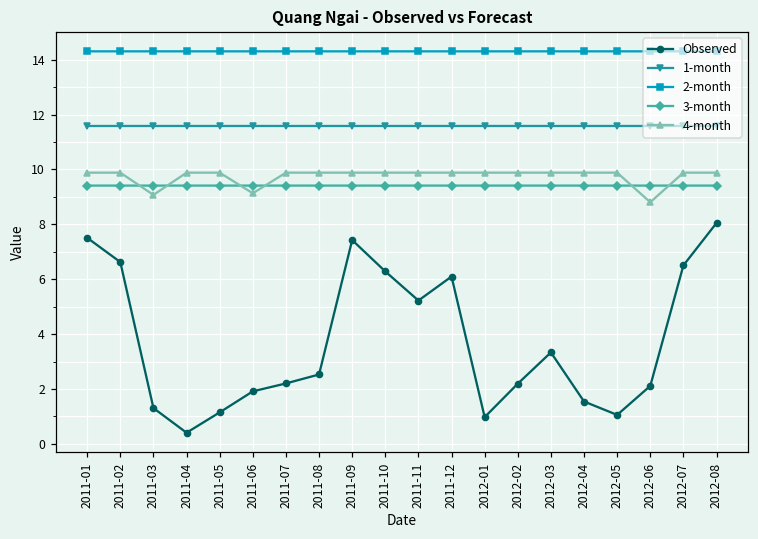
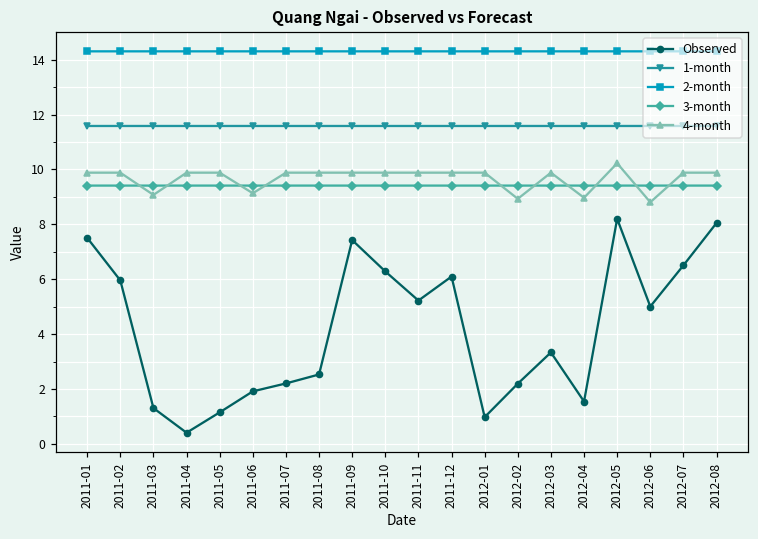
  {
    "Observed": {
      "2011-01": 7.5,
-     "2011-02": 6.6,
+     "2011-02": 6.0,
      "2011-03": 1.3,
      "2011-04": 0.4,
      "2011-05": 1.1,
      "2011-06": 1.9,
      "2011-07": 2.2,
      "2011-08": 2.5,
      "2011-09": 7.4,
      "2011-10": 6.3,
      "2011-11": 5.2,
      "2011-12": 6.1,
      "2012-01": 1.0,
      "2012-02": 2.2,
      "2012-03": 3.3,
      "2012-04": 1.5,
-     "2012-05": 1.1,
-     "2012-06": 2.1,
+     "2012-05": 8.2,
+     "2012-06": 5.0,
      "2012-07": 6.5,
      "2012-08": 8.1
    },
    "4-month": {
      "2011-01": 9.9,
      "2011-02": 9.9,
      "2011-03": 9.1,
      "2011-04": 9.9,
      "2011-05": 9.9,
      "2011-06": 9.1,
      "2011-07": 9.9,
      "2011-08": 9.9,
      "2011-09": 9.9,
      "2011-10": 9.9,
      "2011-11": 9.9,
      "2011-12": 9.9,
      "2012-01": 9.9,
-     "2012-02": 9.9,
+     "2012-02": 8.9,
      "2012-03": 9.9,
-     "2012-04": 9.9,
-     "2012-05": 9.9,
+     "2012-04": 9.0,
+     "2012-05": 10.2,
      "2012-06": 8.8,
      "2012-07": 9.9,
      "2012-08": 9.9
    }
  }
